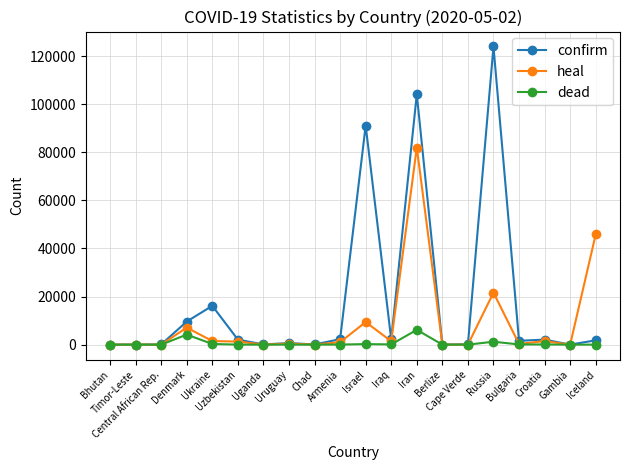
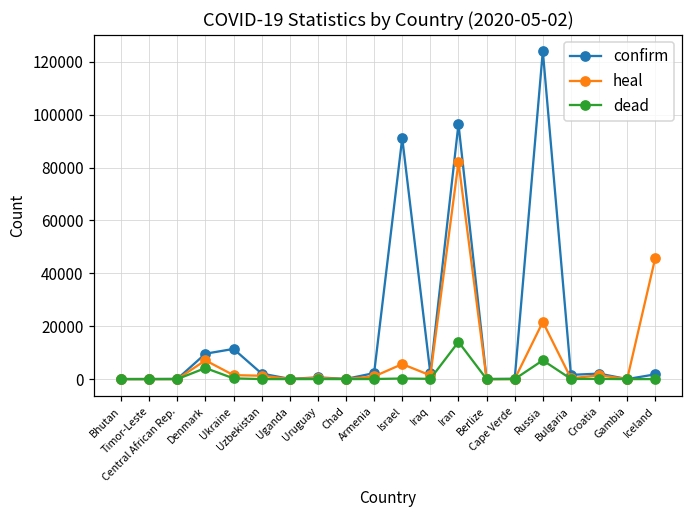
  {
    "confirm": {
      "Denmark": 10000,
-     "Ukraine": 16000,
+     "Ukraine": 11000,
      "Armenia": 2000,
      "Israel": 91000,
-     "Iran": 104000,
+     "Iran": 96000,
      "Russia": 124000,
      "Bulgaria": 2000,
      "Iceland": 2000
    },
    "heal": {
      "Denmark": 7000,
      "Ukraine": 1000,
-     "Israel": 9000,
+     "Israel": 6000,
      "Iran": 82000,
      "Russia": 22000,
      "Iceland": 46000
    },
    "dead": {
      "Denmark": 4000,
      "Ukraine": 0,
      "Uzbekistan": 0,
      "Israel": 0,
      "Iraq": 0,
-     "Iran": 6000,
-     "Russia": 1000,
+     "Iran": 14000,
+     "Russia": 7000,
      "Croatia": 0,
      "Iceland": 0
    }
  }
